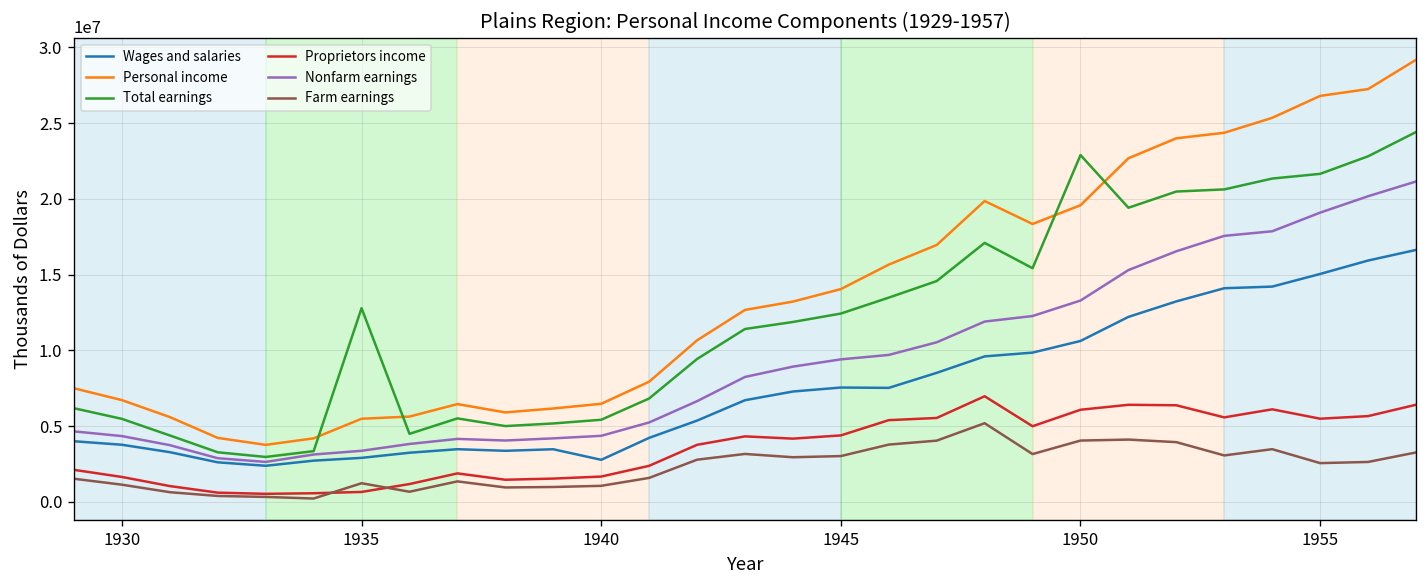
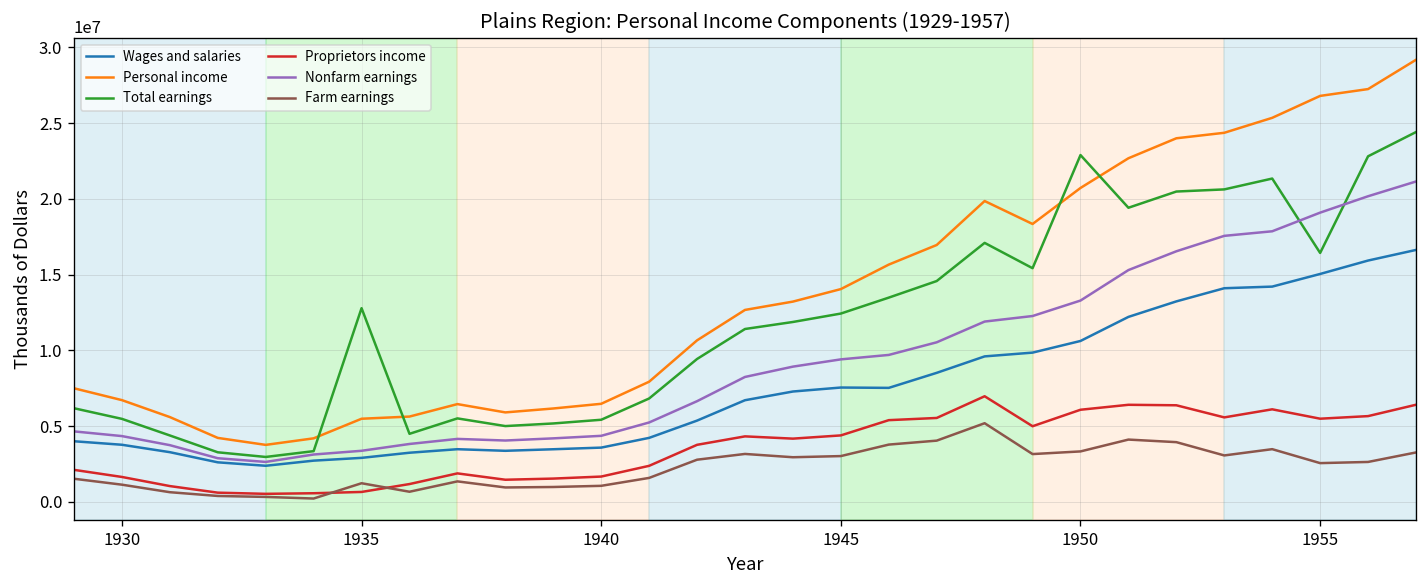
  {
    "Wages and salaries": {
      "1930": 3800000,
      "1935": 2900000,
-     "1940": 2800000,
+     "1940": 3600000,
      "1945": 7500000,
      "1950": 10600000,
      "1955": 15000000
    },
    "Personal income": {
      "1930": 6700000,
      "1935": 5500000,
      "1940": 6500000,
      "1945": 14000000,
-     "1950": 19600000,
+     "1950": 20700000,
      "1955": 26800000
    },
    "Total earnings": {
      "1930": 5500000,
      "1935": 12800000,
      "1940": 5400000,
      "1945": 12400000,
      "1950": 22900000,
-     "1955": 21600000
+     "1955": 16400000
    },
    "Proprietors income": {
      "1930": 1600000,
      "1935": 700000,
      "1940": 1700000,
      "1945": 4400000,
      "1950": 6100000,
      "1955": 5500000
    },
    "Nonfarm earnings": {
      "1930": 4300000,
      "1935": 3400000,
      "1940": 4400000,
      "1945": 9400000,
      "1950": 13300000,
      "1955": 19100000
    },
    "Farm earnings": {
      "1930": 1100000,
      "1935": 1200000,
      "1940": 1100000,
      "1945": 3000000,
-     "1950": 4000000,
+     "1950": 3300000,
      "1955": 2600000
    }
  }
